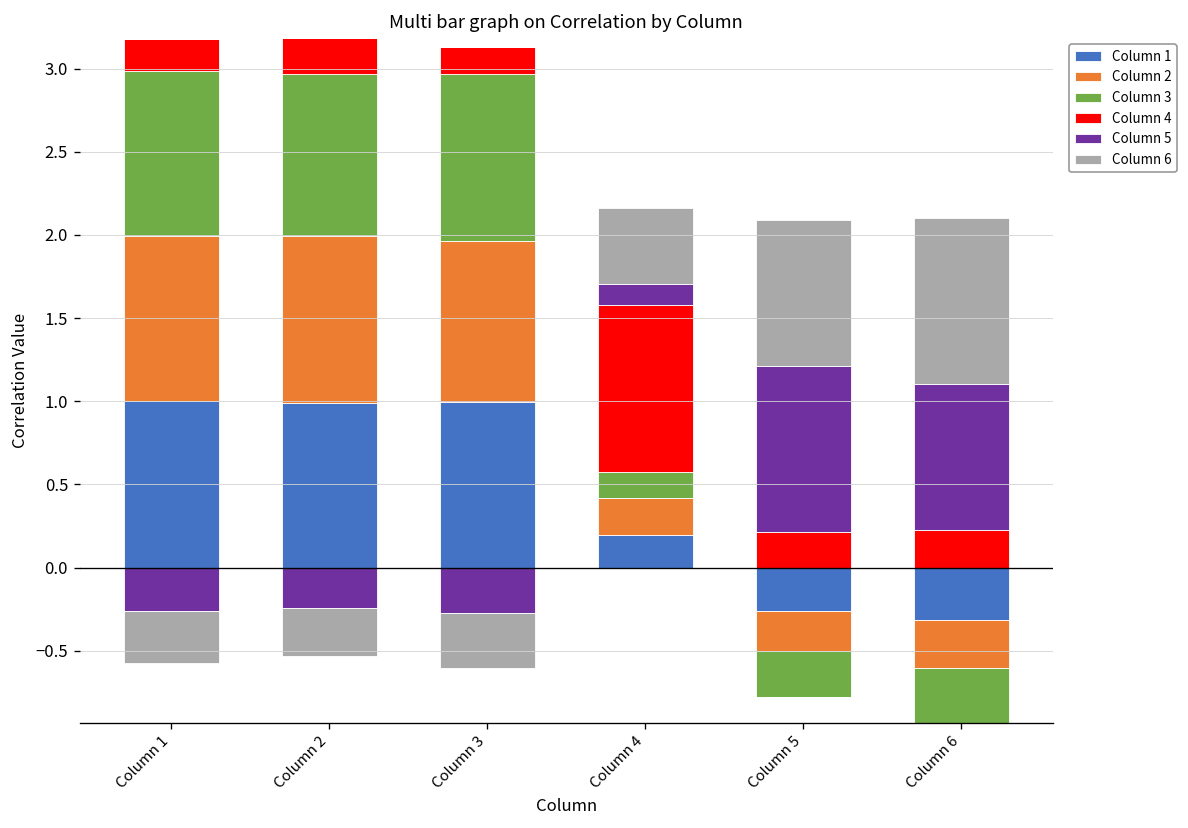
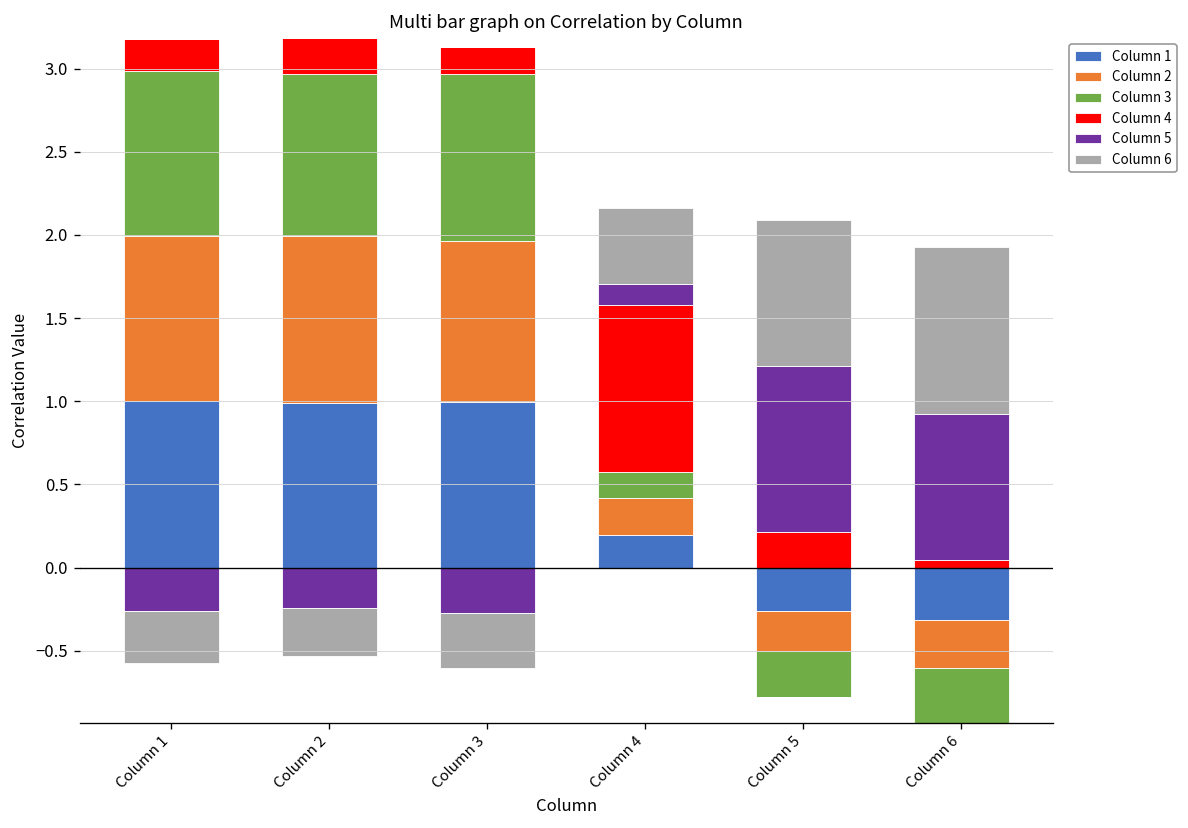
  {
    "Column 4": {
      "Column 1": 0.20,
      "Column 2": 0.22,
      "Column 3": 0.16,
      "Column 4": 1.00,
      "Column 5": 0.21,
-     "Column 6": 0.23
+     "Column 6": 0.05
    }
  }
